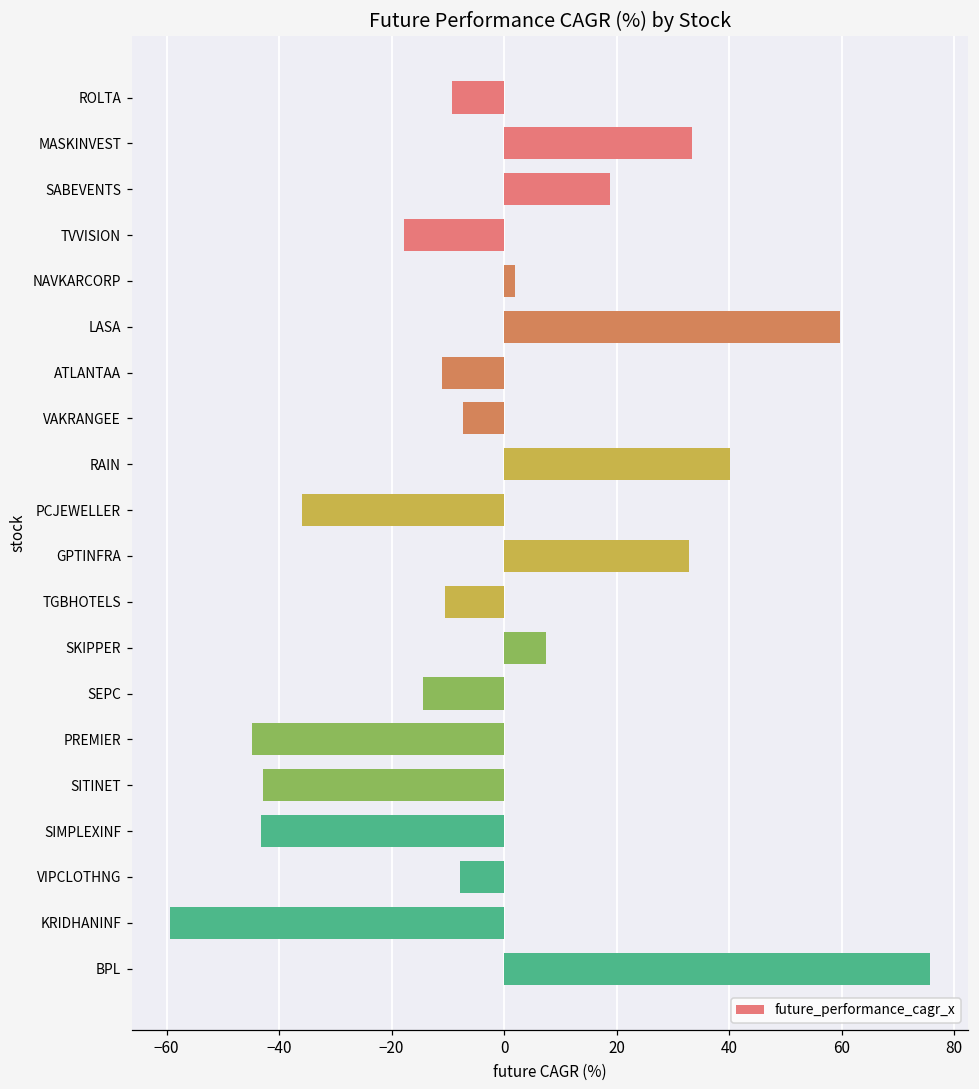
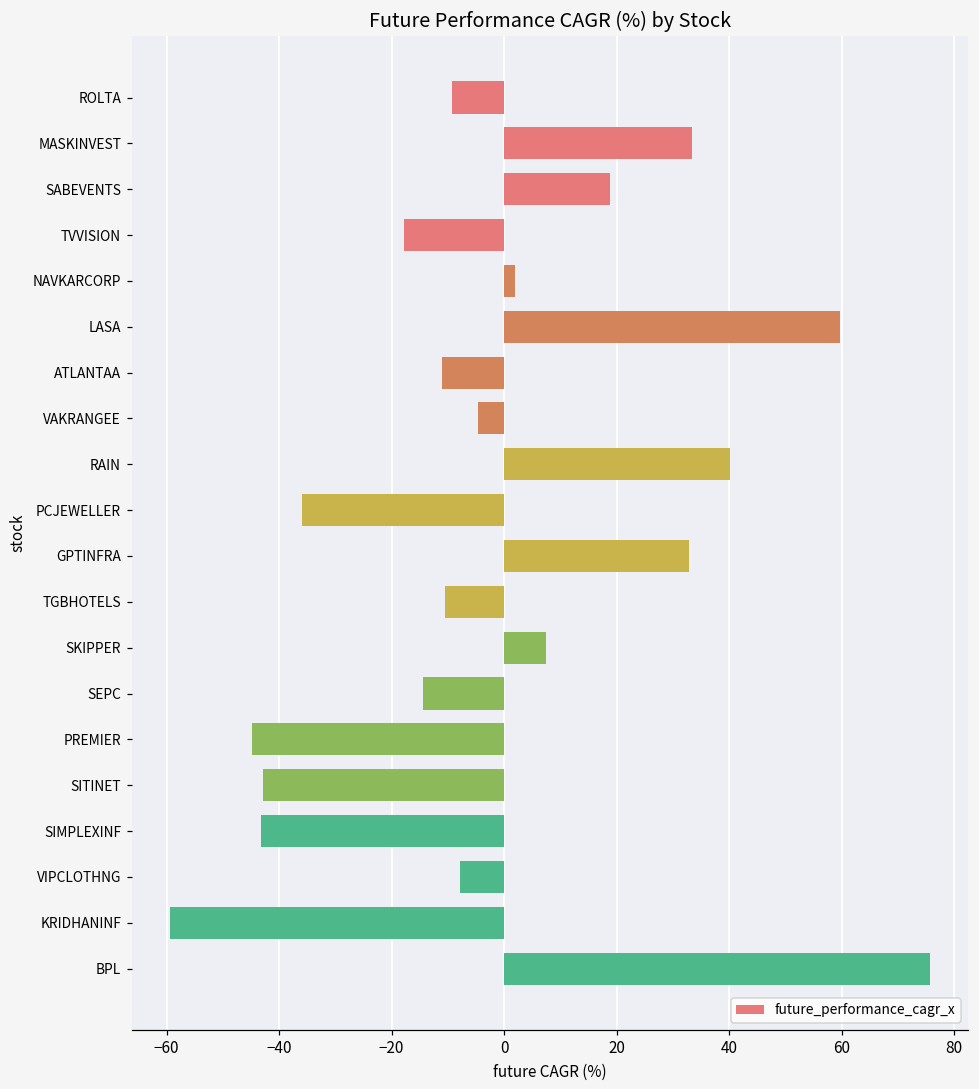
  {
    "ROLTA": -9,
    "MASKINVEST": 33,
    "SABEVENTS": 19,
    "TVVISION": -18,
    "NAVKARCORP": 2,
    "LASA": 60,
    "ATLANTAA": -11,
-   "VAKRANGEE": -7,
+   "VAKRANGEE": -5,
    "RAIN": 40,
    "PCJEWELLER": -36,
    "GPTINFRA": 33,
    "TGBHOTELS": -11,
    "SKIPPER": 7,
    "SEPC": -14,
    "PREMIER": -45,
    "SITINET": -43,
    "SIMPLEXINF": -43,
    "VIPCLOTHNG": -8,
    "KRIDHANINF": -59,
    "BPL": 76
  }
